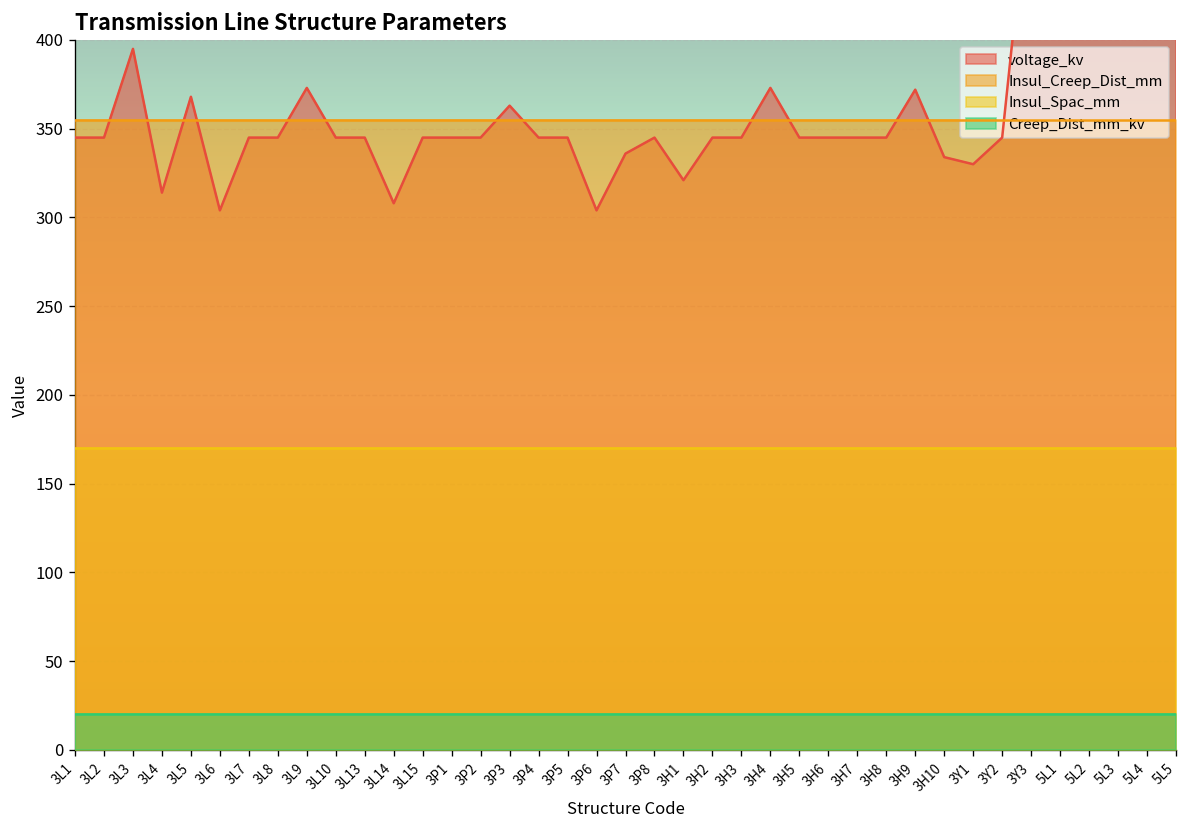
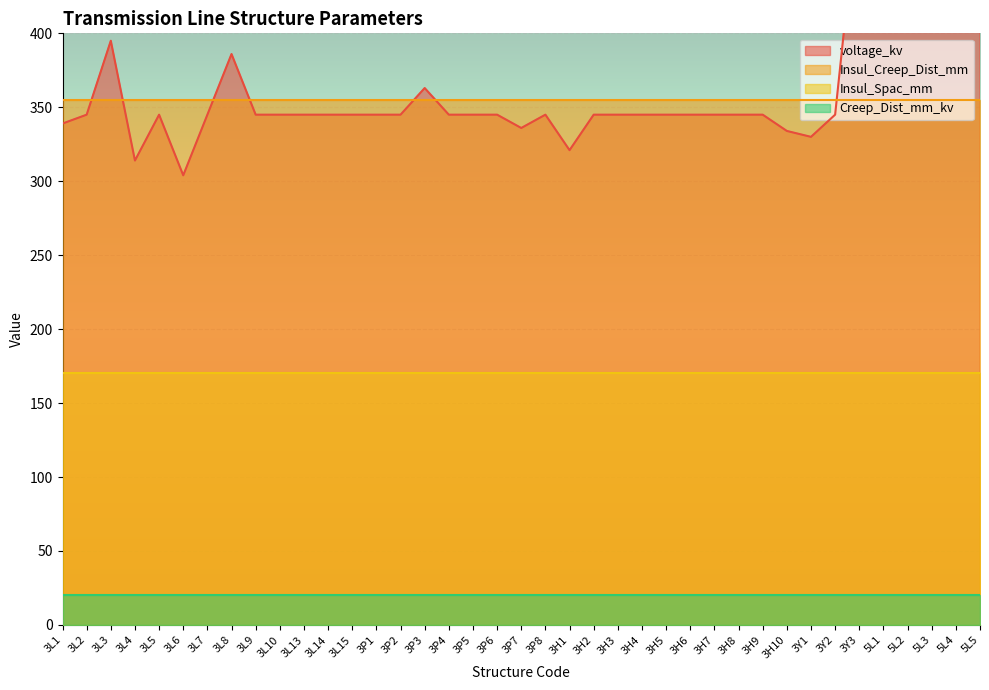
  {
    "voltage_kv": {
-     "3L1": 345,
+     "3L1": 339,
      "3L2": 345,
      "3L3": 395,
      "3L4": 314,
-     "3L5": 368,
+     "3L5": 345,
      "3L6": 304,
      "3L7": 345,
-     "3L8": 345,
-     "3L9": 373,
+     "3L8": 386,
+     "3L9": 345,
      "3L10": 345,
      "3L13": 345,
-     "3L14": 308,
+     "3L14": 345,
      "3L15": 345,
      "3P1": 345,
      "3P2": 345,
      "3P3": 363,
      "3P4": 345,
      "3P5": 345,
-     "3P6": 304,
+     "3P6": 345,
      "3P7": 336,
      "3P8": 345,
      "3H1": 321,
      "3H2": 345,
      "3H3": 345,
-     "3H4": 373,
+     "3H4": 345,
      "3H5": 345,
      "3H6": 345,
      "3H7": 345,
      "3H8": 345,
-     "3H9": 372,
+     "3H9": 345,
      "3H10": 334,
      "3Y1": 330
    },
    "Creep_Dist_mm_kv": {
      "3L1": 20,
      "3L2": 20,
      "3L3": 20,
      "3L4": 20,
      "3L5": 20,
      "3L6": 20,
      "3L7": 20,
      "3L8": 20,
      "3L9": 20,
      "3L10": 20,
      "3L13": 20,
      "3L14": 20,
      "3L15": 20,
      "3P1": 20,
      "3P2": 20,
      "3P3": 20,
      "3P4": 20,
      "3P5": 20,
      "3P6": 20,
      "3P7": 20,
      "3P8": 20,
      "3H1": 20,
      "3H2": 20,
      "3H3": 20,
      "3H4": 20,
      "3H5": 20,
      "3H6": 20,
      "3H7": 20,
      "3H8": 20,
      "3H9": 20,
      "3H10": 20,
      "3Y1": 20,
      "3Y2": 20,
      "3Y3": 20,
      "5L1": 20,
      "5L2": 20,
      "5L3": 20,
      "5L4": 20,
      "5L5": 20
    }
  }
